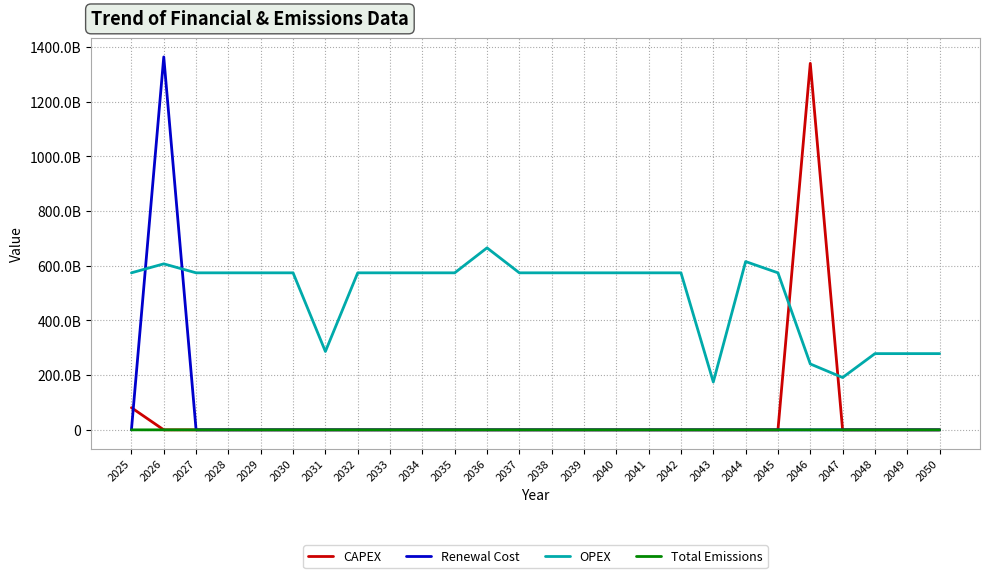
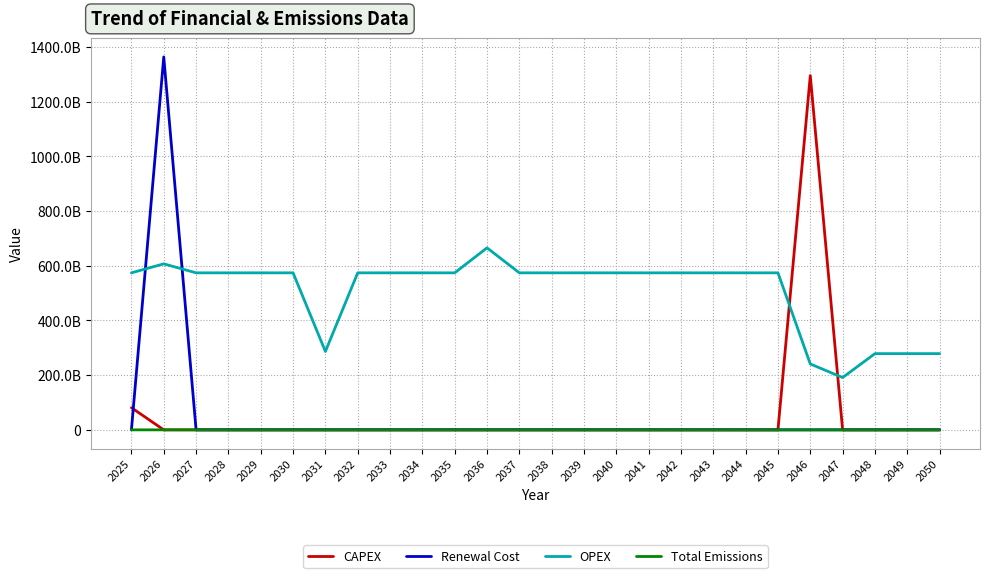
  {
    "CAPEX": {
      "2025": 80000000000,
-     "2046": 1340000000000
+     "2046": 1300000000000
    },
    "Renewal Cost": {
      "2026": 1360000000000
    },
    "OPEX": {
      "2025": 570000000000,
      "2026": 610000000000,
      "2027": 570000000000,
      "2028": 570000000000,
      "2029": 570000000000,
      "2030": 570000000000,
      "2031": 290000000000,
      "2032": 570000000000,
      "2033": 570000000000,
      "2034": 570000000000,
      "2035": 570000000000,
      "2036": 670000000000,
      "2037": 570000000000,
      "2038": 570000000000,
      "2039": 570000000000,
      "2040": 570000000000,
      "2041": 570000000000,
      "2042": 570000000000,
-     "2043": 180000000000,
-     "2044": 620000000000,
+     "2043": 570000000000,
+     "2044": 570000000000,
      "2045": 570000000000,
      "2046": 240000000000,
      "2047": 190000000000,
      "2048": 280000000000,
      "2049": 280000000000,
      "2050": 280000000000
    }
  }
